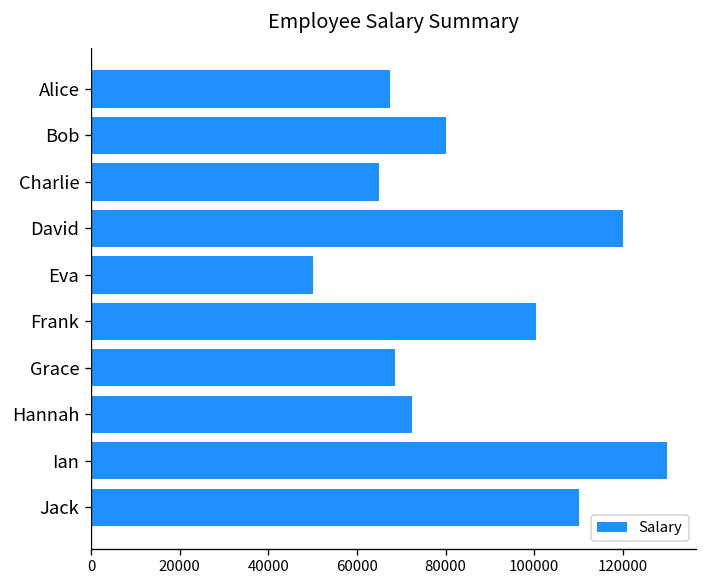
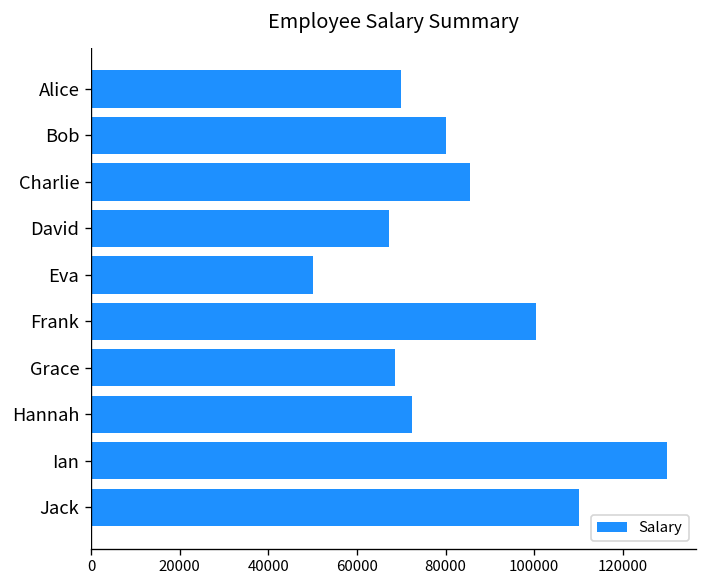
  {
-   "Alice": 67000,
+   "Alice": 70000,
    "Bob": 80000,
-   "Charlie": 65000,
-   "David": 120000,
+   "Charlie": 86000,
+   "David": 67000,
    "Eva": 50000,
    "Frank": 100000,
    "Grace": 69000,
    "Hannah": 72000,
    "Ian": 130000,
    "Jack": 110000
  }
